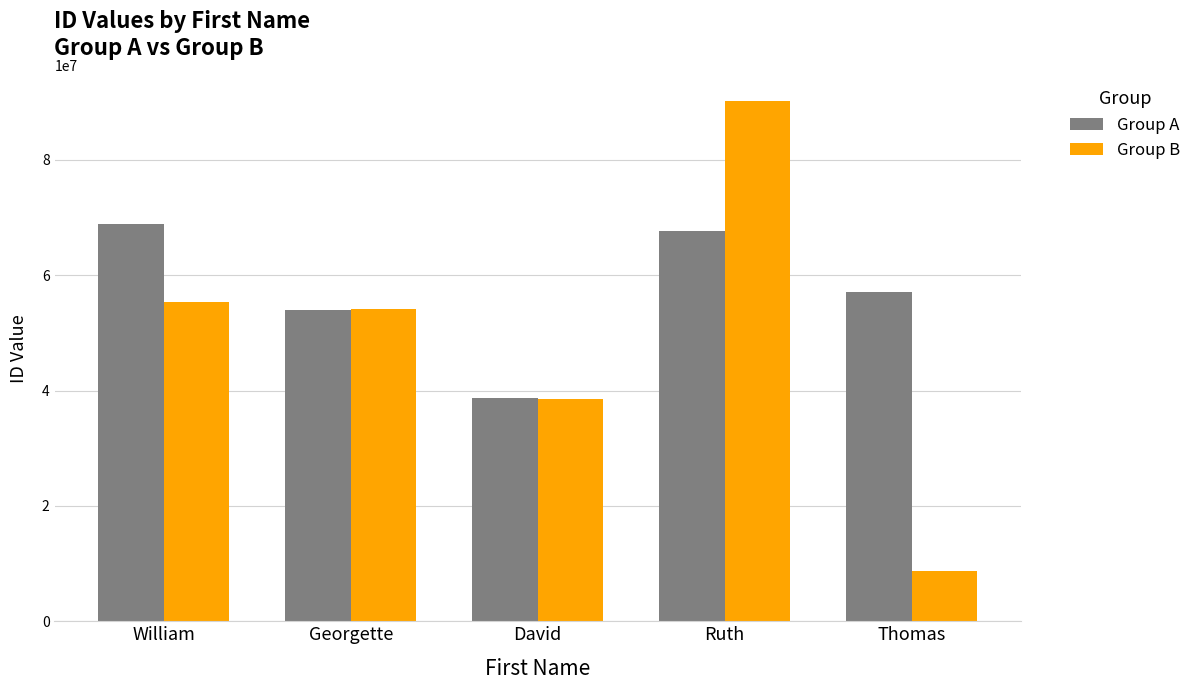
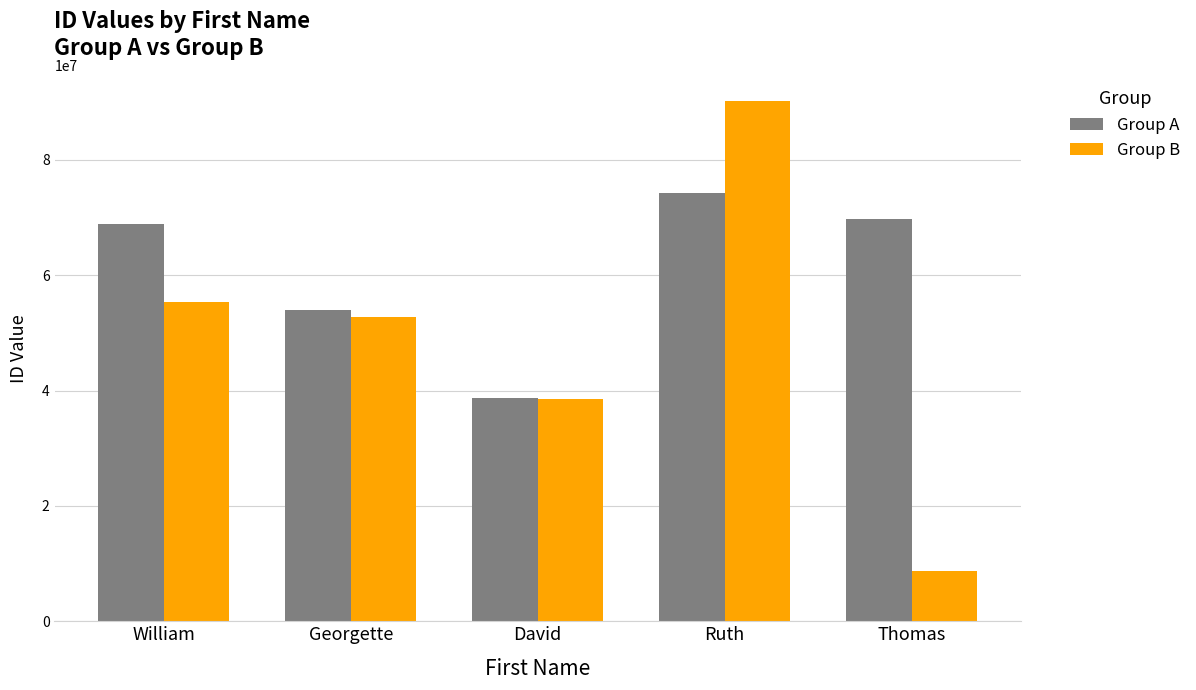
  {
    "Group A": {
      "William": 69000000,
      "Georgette": 54000000,
      "David": 39000000,
-     "Ruth": 68000000,
-     "Thomas": 57000000
+     "Ruth": 74000000,
+     "Thomas": 70000000
    },
    "Group B": {
      "William": 55000000,
-     "Georgette": 54000000,
+     "Georgette": 53000000,
      "David": 39000000,
      "Ruth": 90000000,
      "Thomas": 9000000
    }
  }
